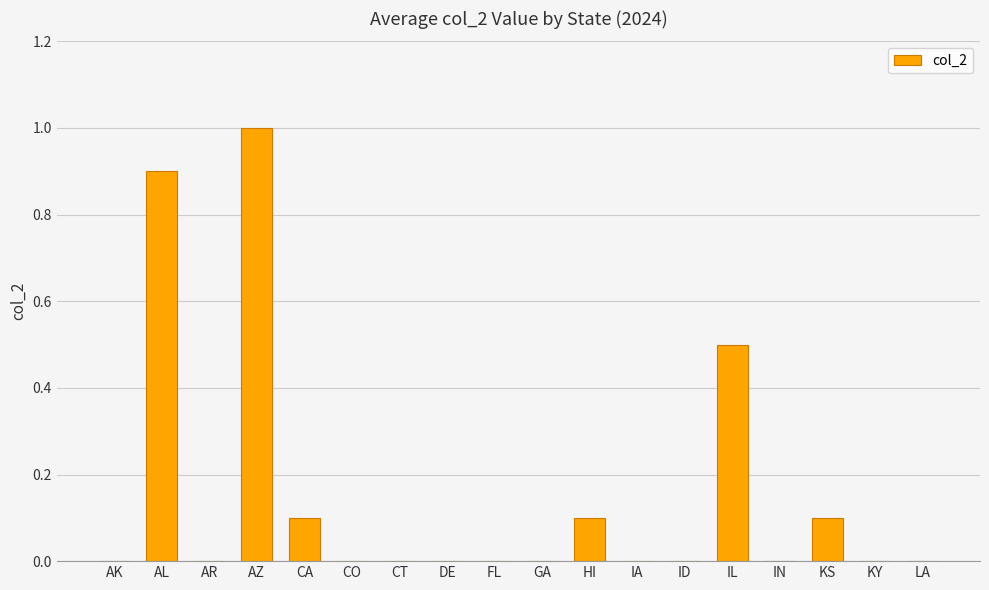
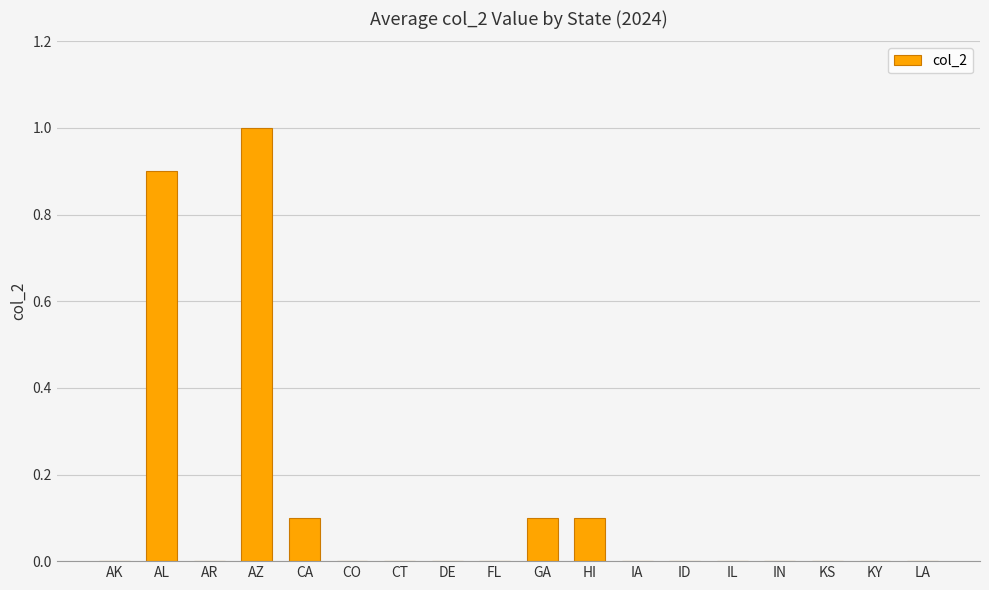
  {
    "AK": 0.0,
    "AL": 0.9,
    "AR": 0.0,
    "AZ": 1.0,
    "CA": 0.1,
    "CO": 0.0,
    "CT": 0.0,
    "DE": 0.0,
    "FL": 0.0,
-   "GA": 0.0,
+   "GA": 0.1,
    "HI": 0.1,
    "IA": 0.0,
    "ID": 0.0,
-   "IL": 0.5,
+   "IL": 0.0,
    "IN": 0.0,
-   "KS": 0.1,
+   "KS": 0.0,
    "KY": 0.0,
    "LA": 0.0
  }
